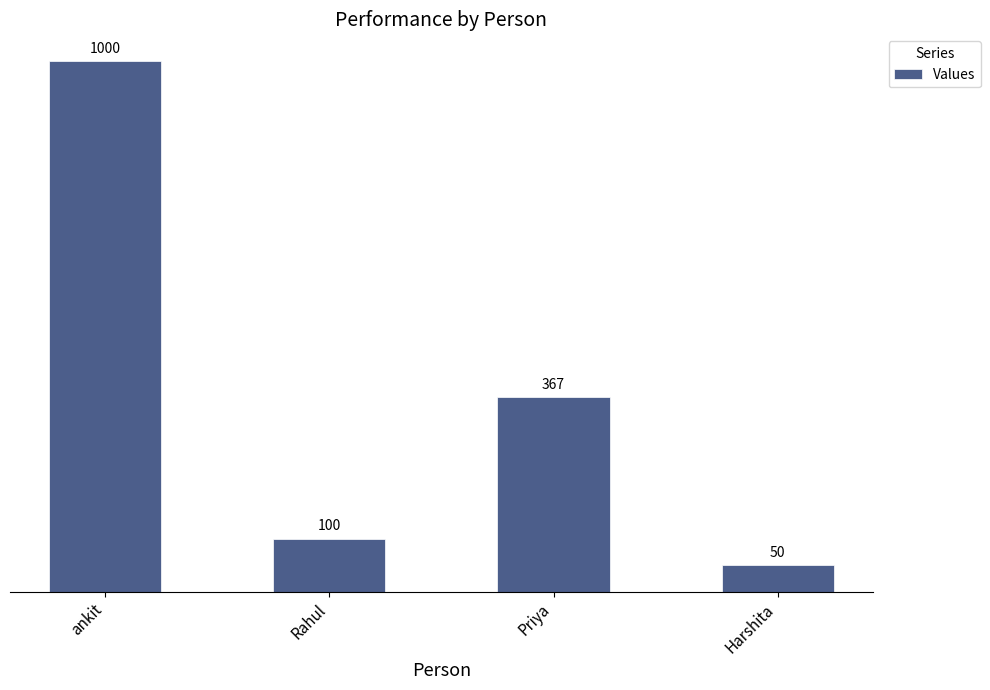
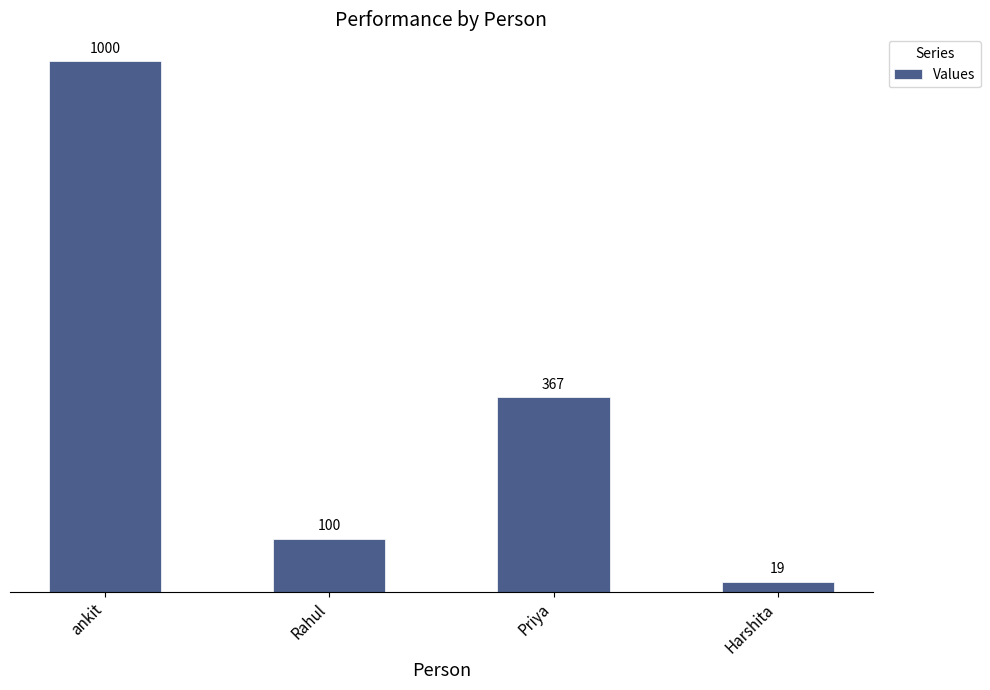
  {
    "ankit": 1000,
    "Rahul": 100,
    "Priya": 367,
-   "Harshita": 50
+   "Harshita": 19
  }
